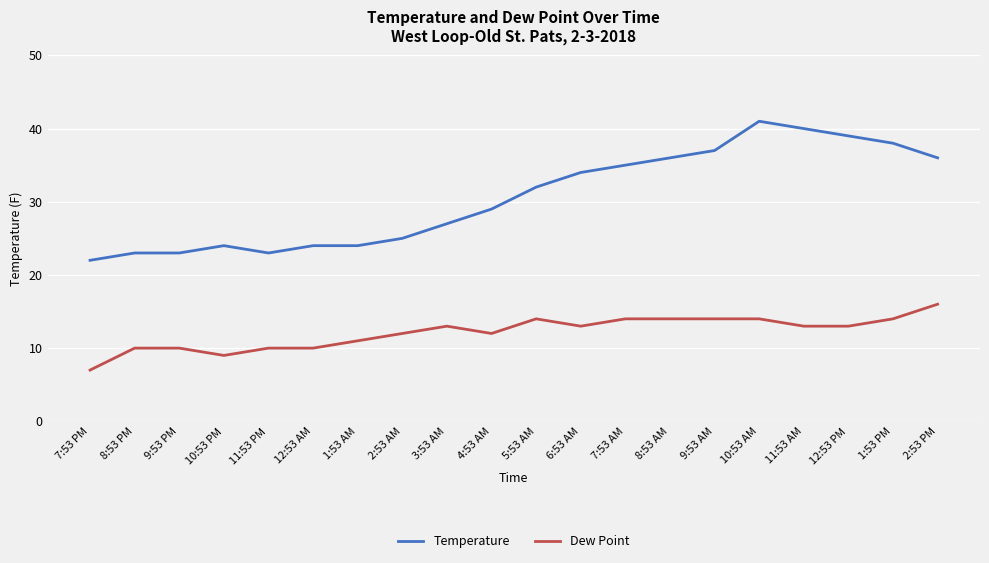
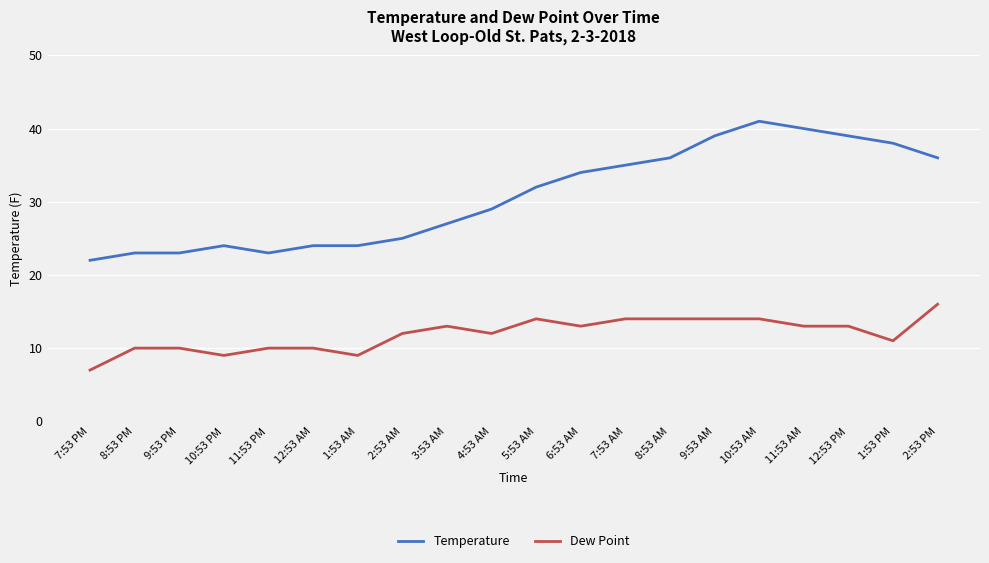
  {
    "Temperature": {
      "7:53 PM": 22,
      "8:53 PM": 23,
      "9:53 PM": 23,
      "10:53 PM": 24,
      "11:53 PM": 23,
      "12:53 AM": 24,
      "1:53 AM": 24,
      "2:53 AM": 25,
      "3:53 AM": 27,
      "4:53 AM": 29,
      "5:53 AM": 32,
      "6:53 AM": 34,
      "7:53 AM": 35,
      "8:53 AM": 36,
-     "9:53 AM": 37,
+     "9:53 AM": 39,
      "10:53 AM": 41,
      "11:53 AM": 40,
      "12:53 PM": 39,
      "1:53 PM": 38,
      "2:53 PM": 36
    },
    "Dew Point": {
      "7:53 PM": 7,
      "8:53 PM": 10,
      "9:53 PM": 10,
      "10:53 PM": 9,
      "11:53 PM": 10,
      "12:53 AM": 10,
-     "1:53 AM": 11,
+     "1:53 AM": 9,
      "2:53 AM": 12,
      "3:53 AM": 13,
      "4:53 AM": 12,
      "5:53 AM": 14,
      "6:53 AM": 13,
      "7:53 AM": 14,
      "8:53 AM": 14,
      "9:53 AM": 14,
      "10:53 AM": 14,
      "11:53 AM": 13,
      "12:53 PM": 13,
-     "1:53 PM": 14,
+     "1:53 PM": 11,
      "2:53 PM": 16
    }
  }
